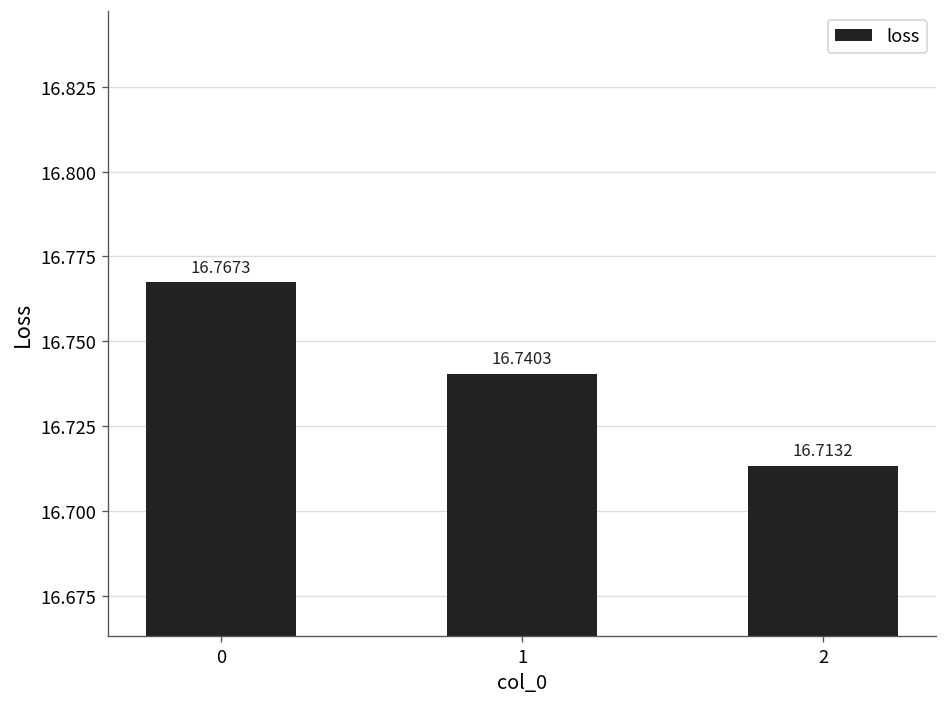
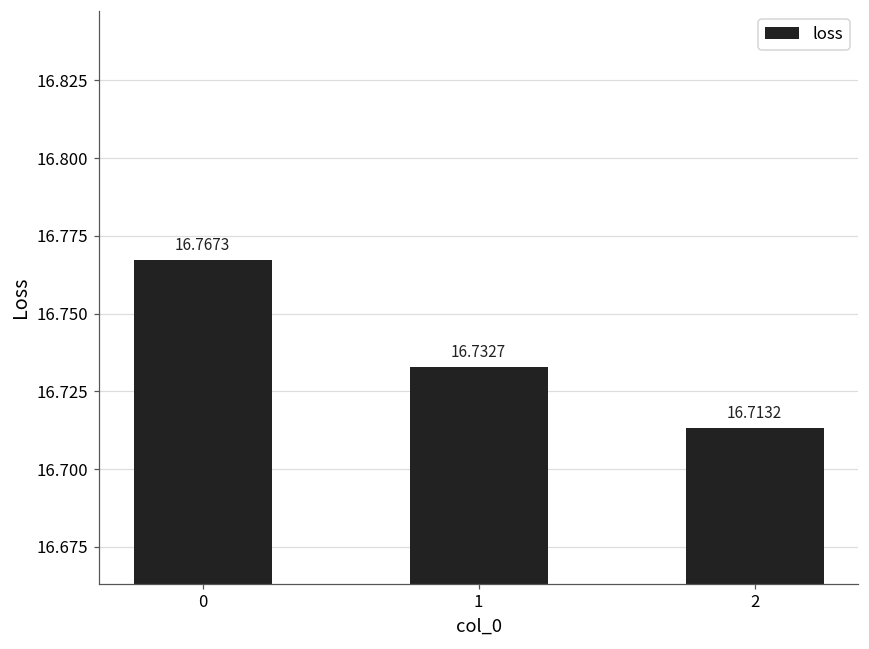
  {
    "0": 16.7673,
-   "1": 16.7403,
+   "1": 16.7327,
    "2": 16.7132
  }
